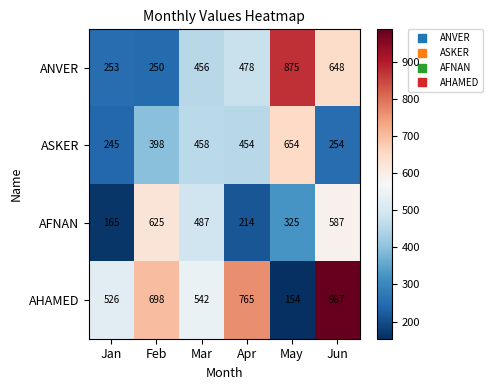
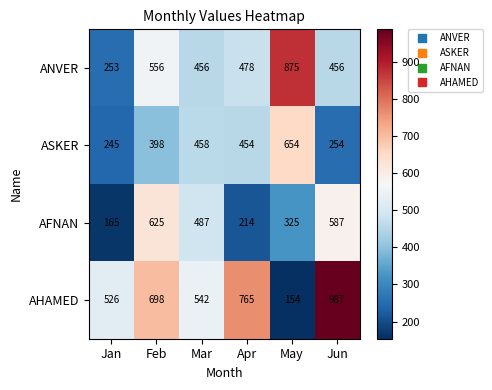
  {
    "ANVER": {
      "Jan": 253,
-     "Feb": 250,
+     "Feb": 556,
      "Mar": 456,
      "Apr": 478,
      "May": 875,
-     "Jun": 648
+     "Jun": 456
    },
    "ASKER": {
      "Jan": 245,
      "Feb": 398,
      "Mar": 458,
      "Apr": 454,
      "May": 654,
      "Jun": 254
    },
    "AFNAN": {
      "Jan": 165,
      "Feb": 625,
      "Mar": 487,
      "Apr": 214,
      "May": 325,
      "Jun": 587
    },
    "AHAMED": {
      "Jan": 526,
      "Feb": 698,
      "Mar": 542,
      "Apr": 765,
      "May": 154,
      "Jun": 987
    }
  }
